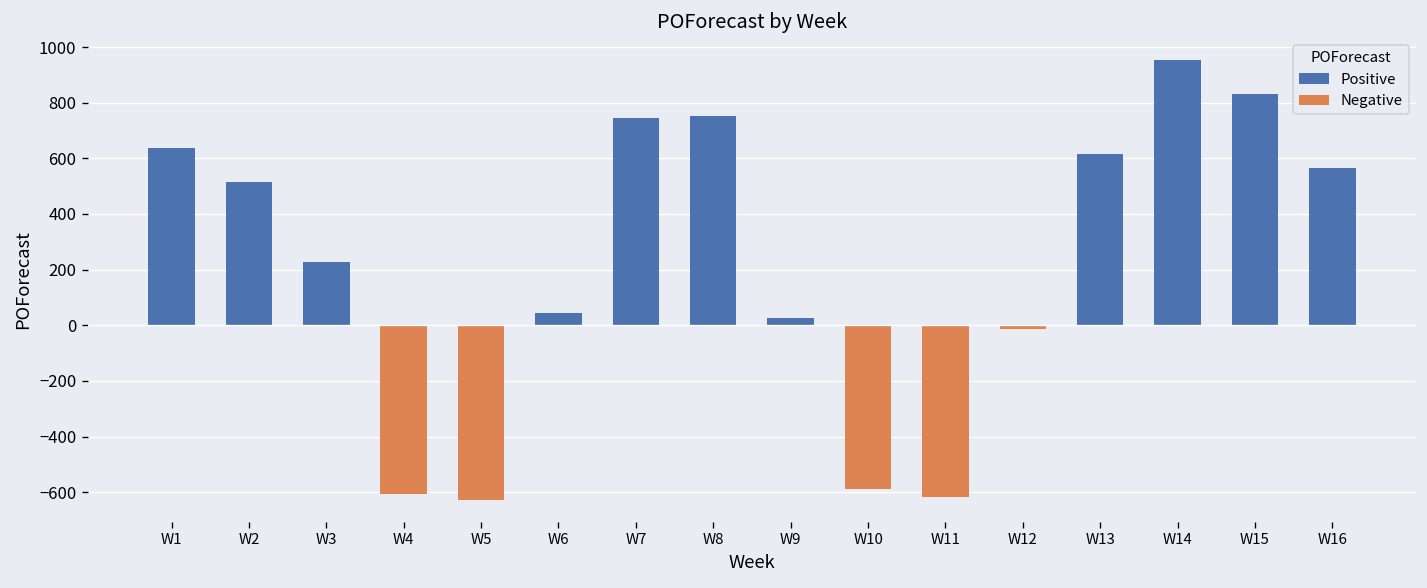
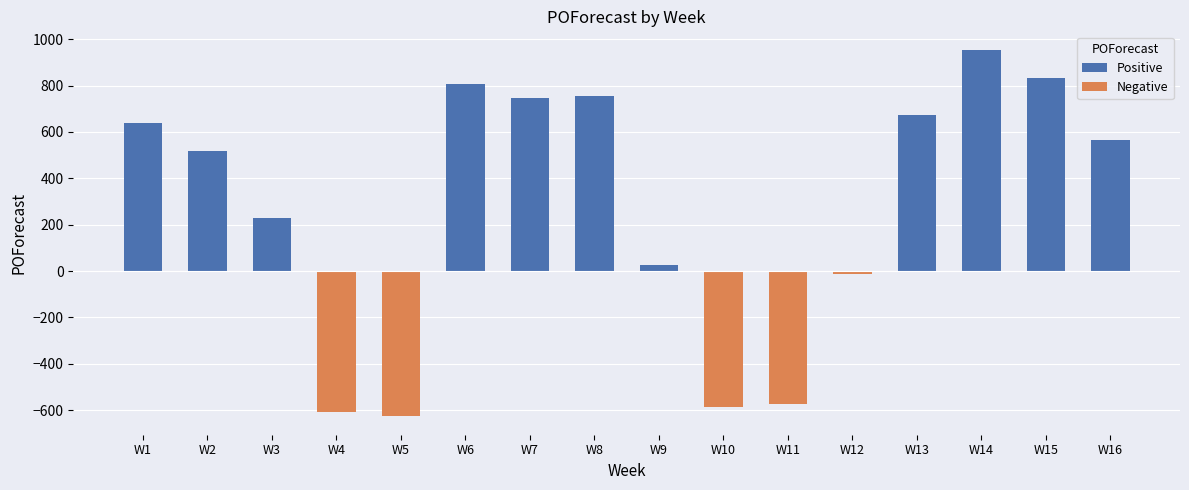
  {
    "W1": 640,
    "W2": 520,
    "W3": 230,
    "W4": -610,
    "W5": -630,
-   "W6": 40,
+   "W6": 810,
    "W7": 750,
    "W8": 750,
    "W9": 30,
    "W10": -590,
-   "W11": -620,
+   "W11": -570,
    "W12": -10,
-   "W13": 620,
+   "W13": 680,
    "W14": 960,
    "W15": 830,
    "W16": 560
  }
